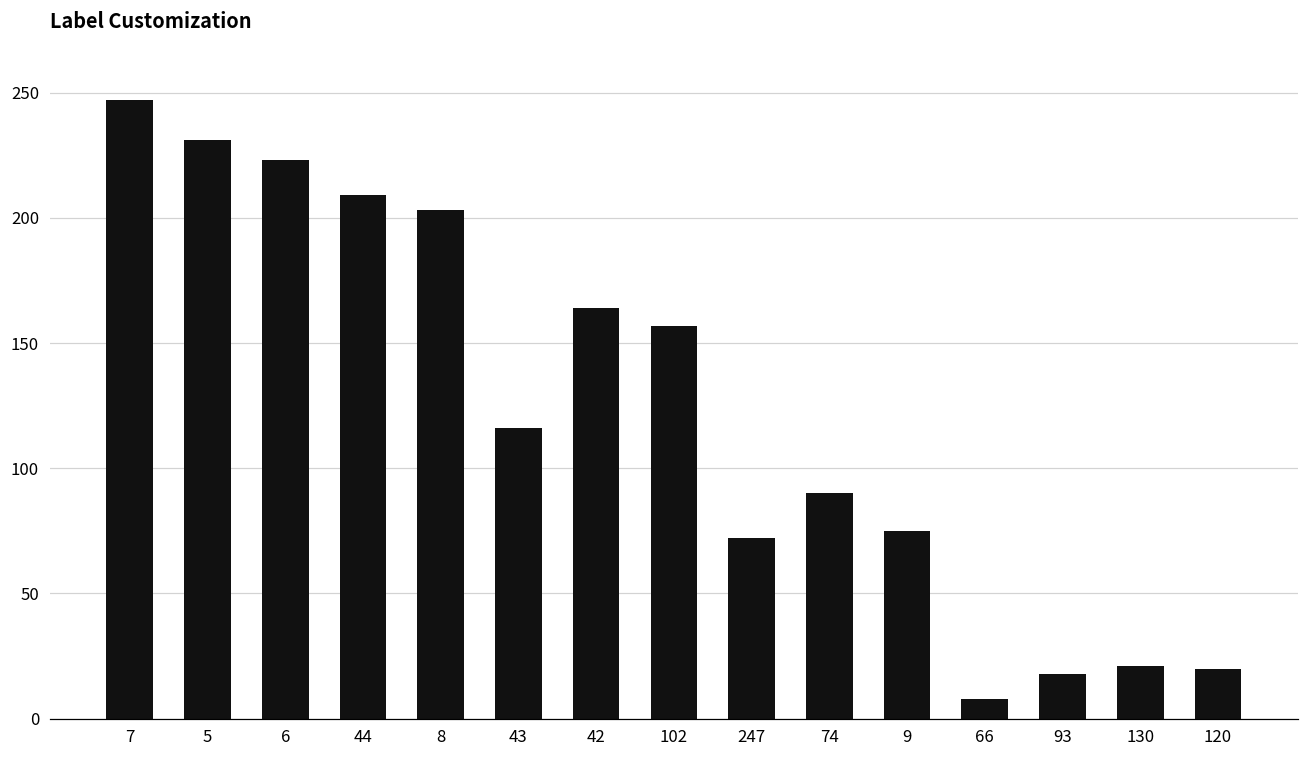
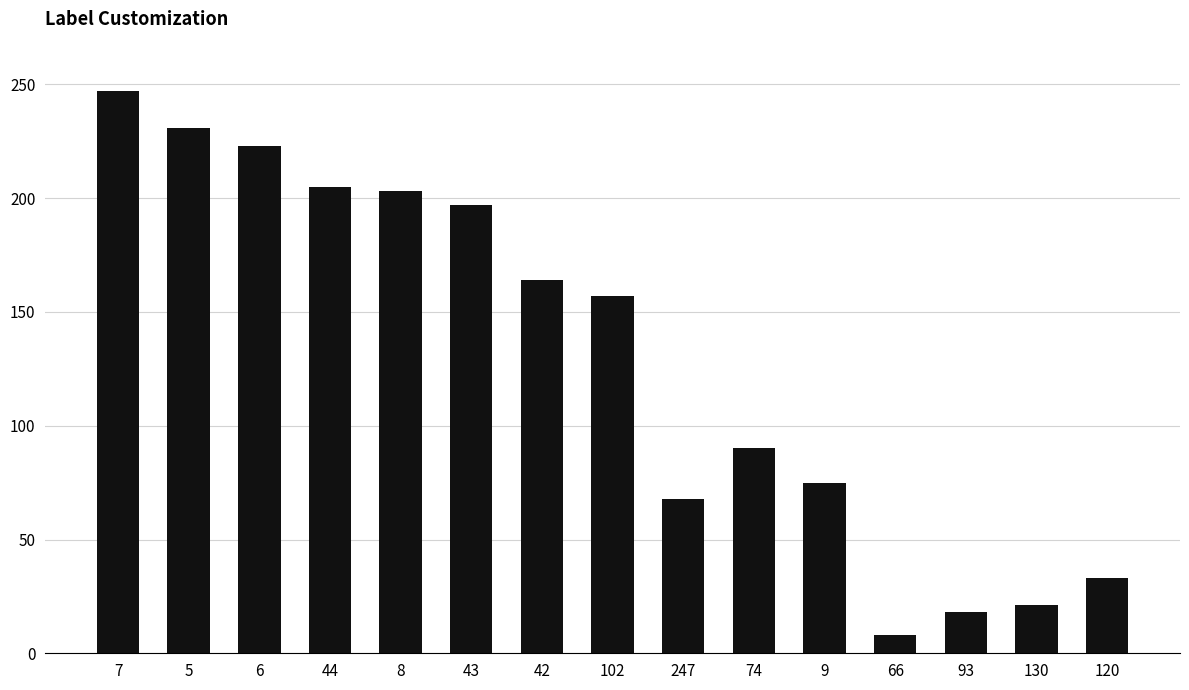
  {
    "7": 247,
    "5": 231,
    "6": 223,
-   "44": 209,
+   "44": 205,
    "8": 203,
-   "43": 116,
+   "43": 197,
    "42": 164,
    "102": 157,
-   "247": 72,
+   "247": 68,
    "74": 90,
    "9": 75,
    "66": 8,
    "93": 18,
    "130": 21,
-   "120": 20
+   "120": 33
  }
